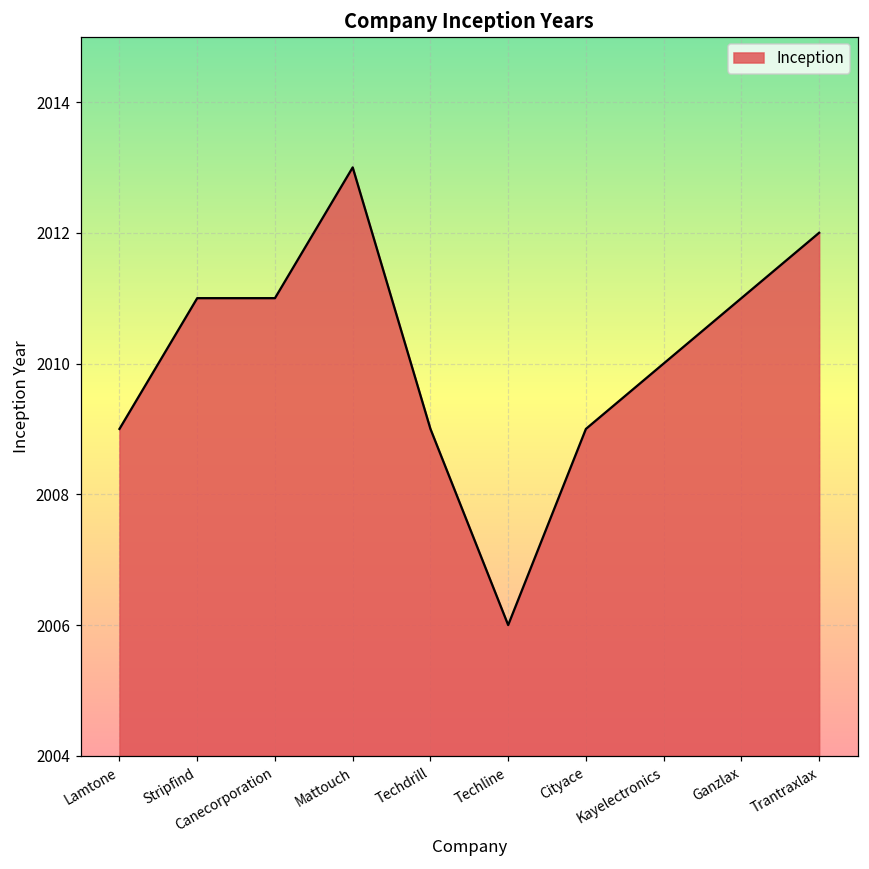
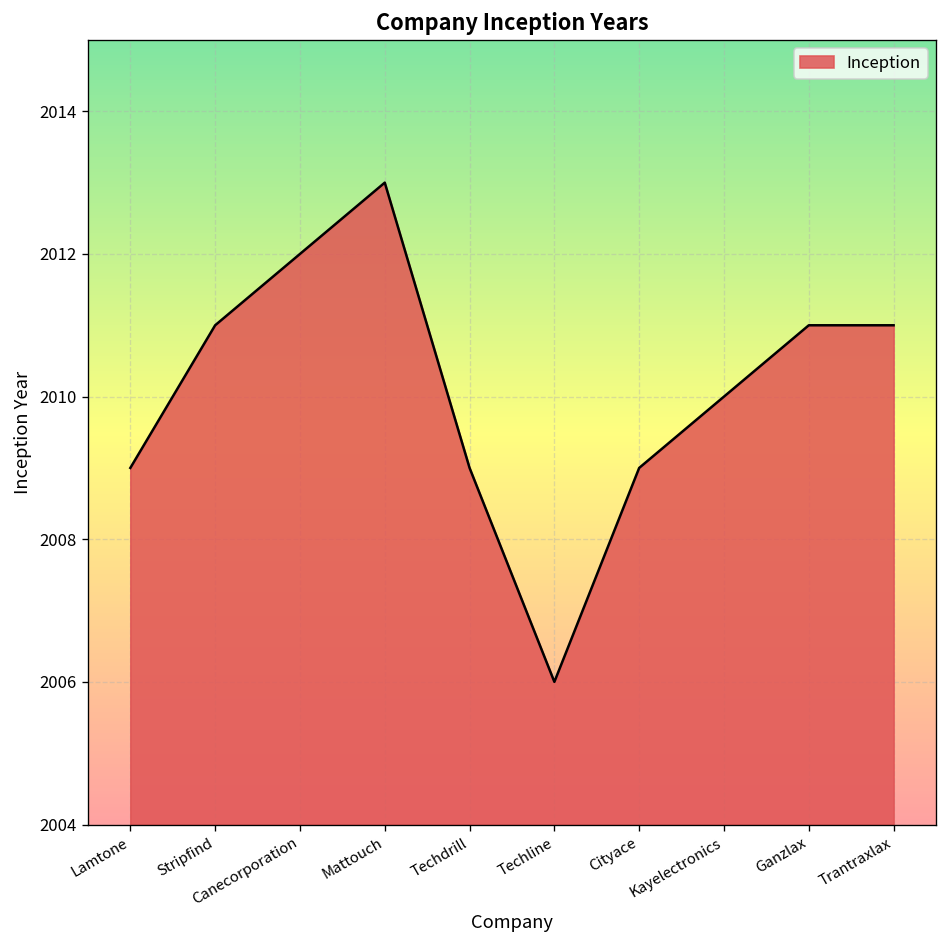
  {
    "Lamtone": 2009,
    "Stripfind": 2011,
-   "Canecorporation": 2011,
+   "Canecorporation": 2012,
    "Mattouch": 2013,
    "Techdrill": 2009,
    "Techline": 2006,
    "Cityace": 2009,
    "Kayelectronics": 2010,
    "Ganzlax": 2011,
-   "Trantraxlax": 2012
+   "Trantraxlax": 2011
  }
